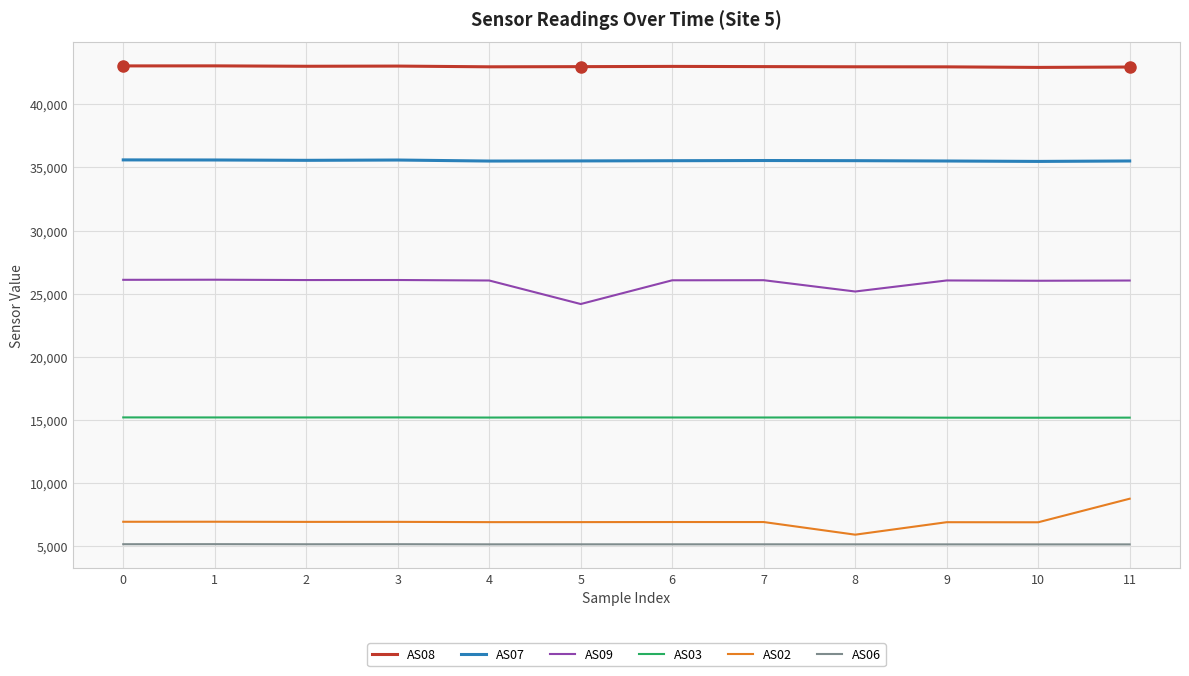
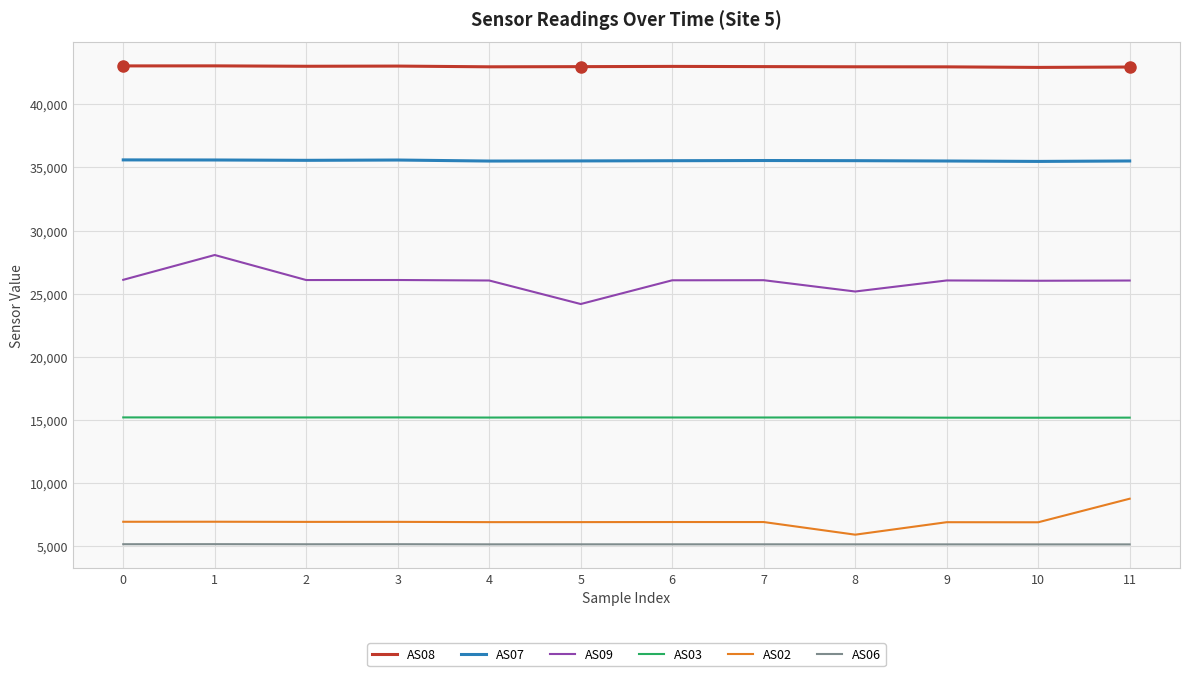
  {
    "AS07": {
      "0": "35,600",
      "1": "35,600",
      "2": "35,600",
      "3": "35,600",
      "4": "35,500",
      "5": "35,500",
      "6": "35,500",
      "7": "35,500",
      "8": "35,500",
      "9": "35,500",
      "10": "35,500",
      "11": "35,500"
    },
    "AS09": {
      "0": "26,100",
-     "1": "26,100",
+     "1": "28,100",
      "2": "26,100",
      "3": "26,100",
      "4": "26,000",
      "5": "24,200",
      "6": "26,100",
      "7": "26,100",
      "8": "25,200",
      "9": "26,000",
      "10": "26,000",
      "11": "26,000"
    },
    "AS03": {
      "0": "15,200",
      "1": "15,200",
      "2": "15,200",
      "3": "15,200",
      "4": "15,200",
      "5": "15,200",
      "6": "15,200",
      "7": "15,200",
      "8": "15,200",
      "9": "15,200",
      "10": "15,200",
      "11": "15,200"
    },
    "AS02": {
      "0": "6,900",
      "1": "6,900",
      "2": "6,900",
      "3": "6,900",
      "4": "6,900",
      "5": "6,900",
      "6": "6,900",
      "7": "6,900",
      "8": "5,900",
      "9": "6,900",
      "10": "6,900",
      "11": "8,800"
    },
    "AS06": {
      "0": "5,200",
      "1": "5,200",
      "2": "5,200",
      "3": "5,200",
      "4": "5,100",
      "5": "5,200",
      "6": "5,200",
      "7": "5,200",
      "8": "5,100",
      "9": "5,100",
      "10": "5,100",
      "11": "5,100"
    }
  }
